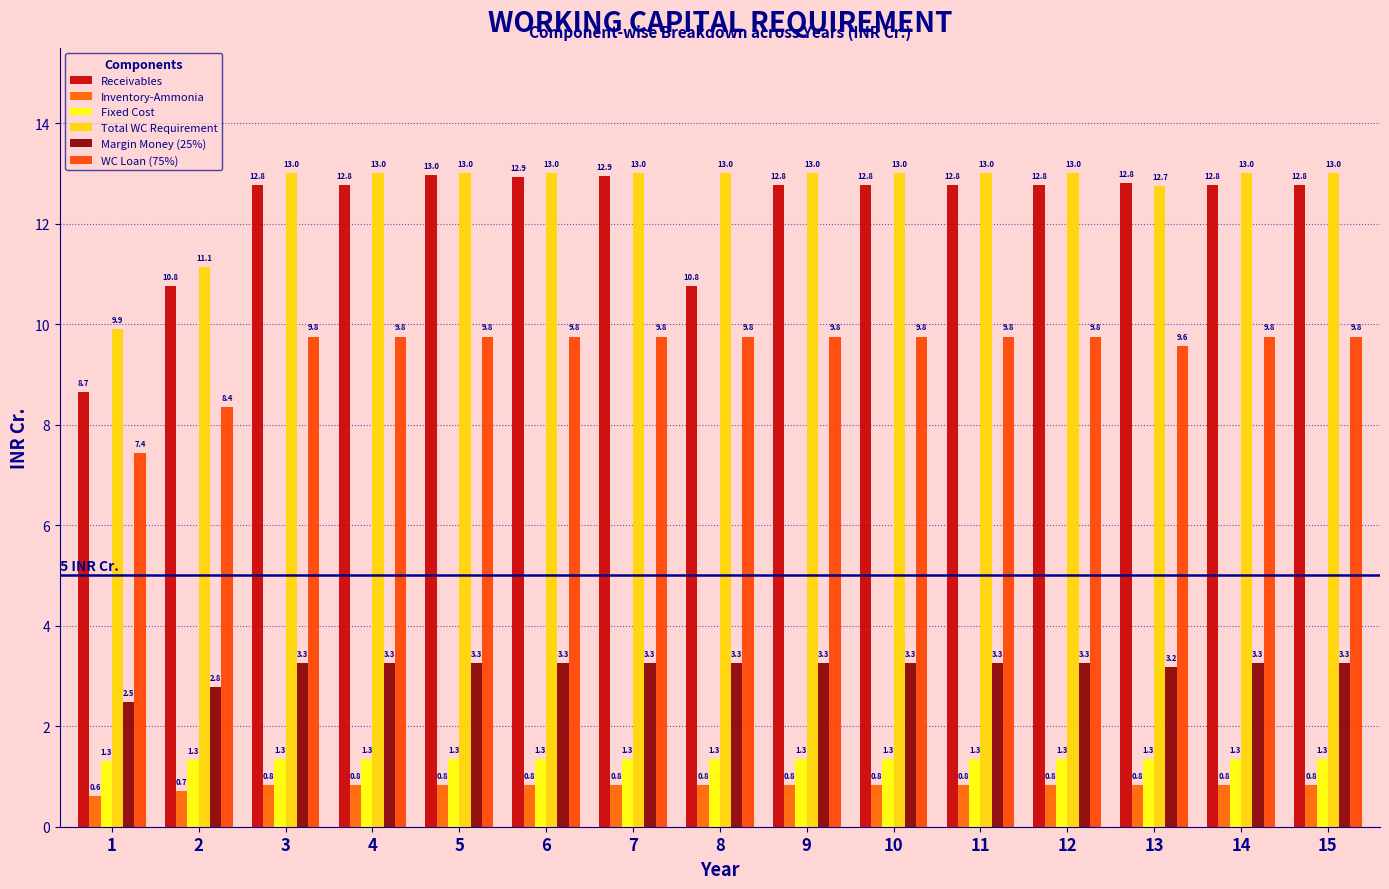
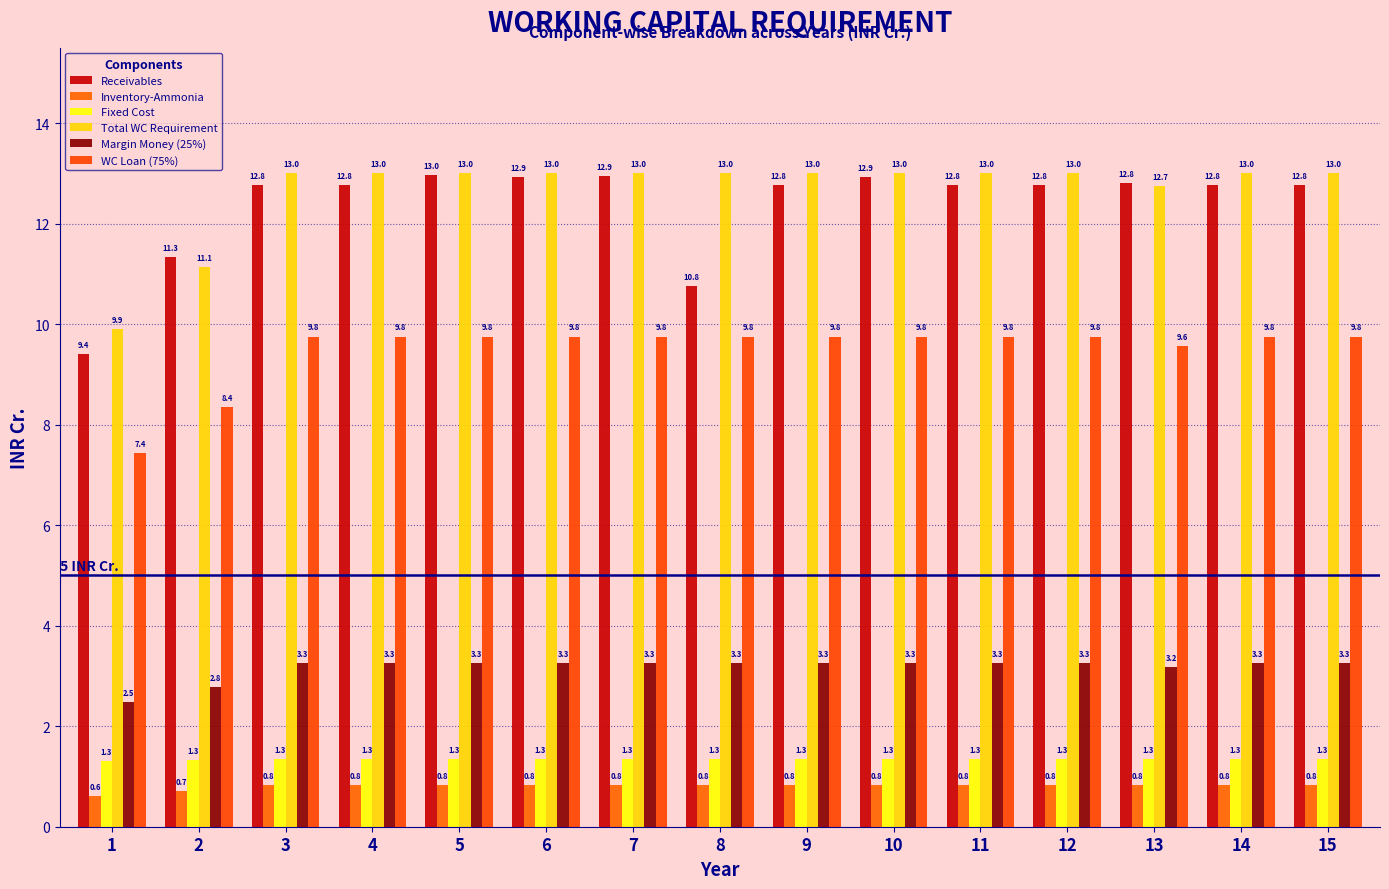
  {
    "Receivables": {
-     "1": 8.7,
-     "2": 10.8,
+     "1": 9.4,
+     "2": 11.3,
      "3": 12.8,
      "4": 12.8,
      "5": 13.0,
      "6": 12.9,
      "7": 12.9,
      "8": 10.8,
      "9": 12.8,
-     "10": 12.8,
+     "10": 12.9,
      "11": 12.8,
      "12": 12.8,
      "13": 12.8,
      "14": 12.8,
      "15": 12.8
    },
    "Margin Money (25%)": {
      "1": 2.5,
      "2": 2.8,
      "3": 3.3,
      "4": 3.3,
      "5": 3.3,
      "6": 3.3,
      "7": 3.3,
      "8": 3.3,
      "9": 3.3,
      "10": 3.3,
      "11": 3.3,
      "12": 3.3,
      "13": 3.2,
      "14": 3.3,
      "15": 3.3
    }
  }
